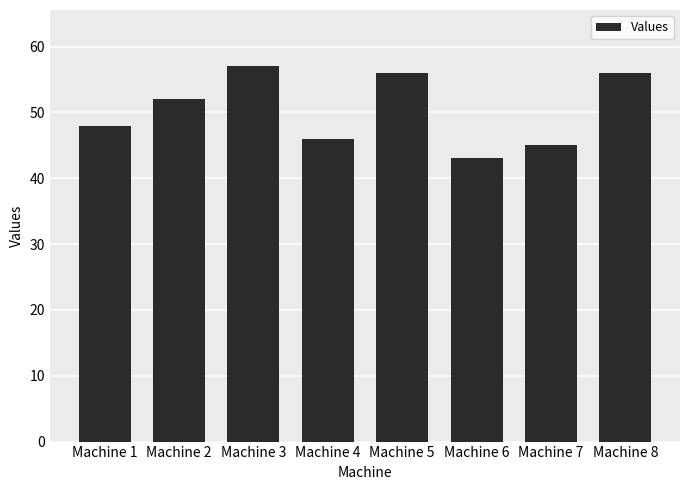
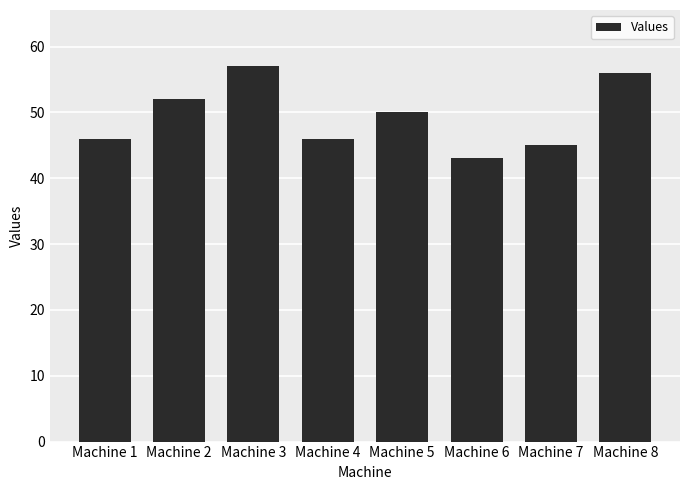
  {
-   "Machine 1": 48,
+   "Machine 1": 46,
    "Machine 2": 52,
    "Machine 3": 57,
    "Machine 4": 46,
-   "Machine 5": 56,
+   "Machine 5": 50,
    "Machine 6": 43,
    "Machine 7": 45,
    "Machine 8": 56
  }
